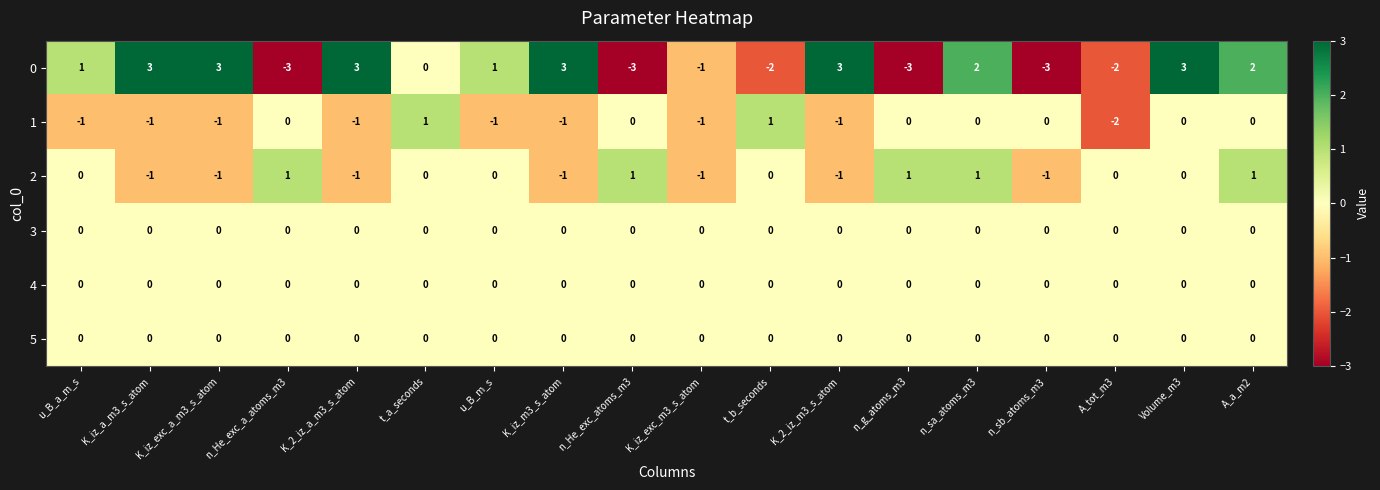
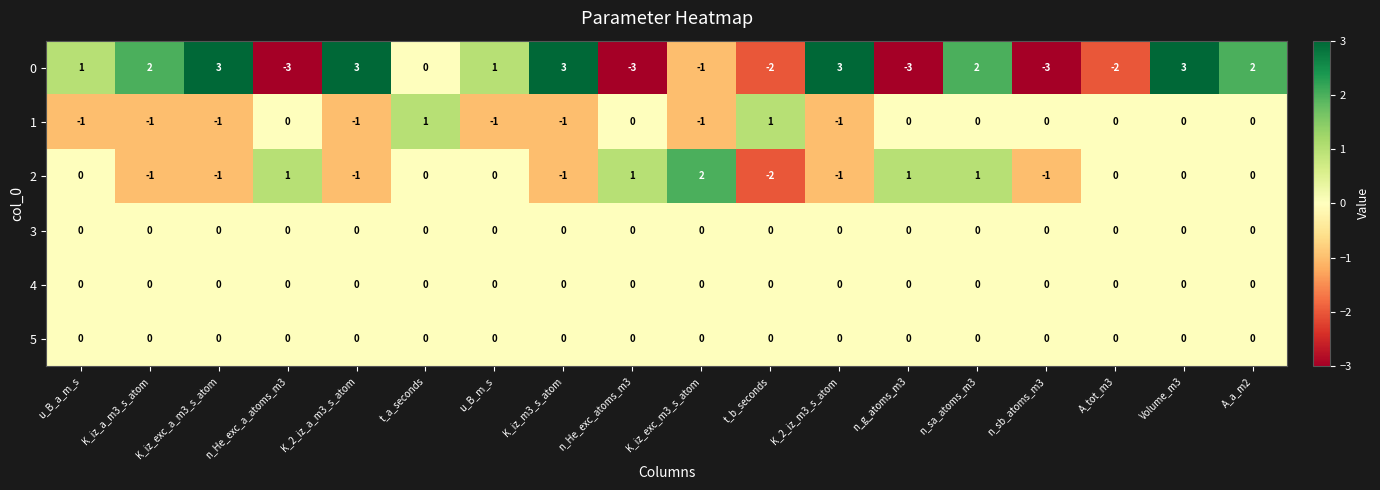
  {
    "0": {
      "u_B_a_m_s": 1,
-     "K_iz_a_m3_s_atom": 3,
+     "K_iz_a_m3_s_atom": 2,
      "K_iz_exc_a_m3_s_atom": 3,
      "n_He_exc_a_atoms_m3": -3,
      "K_2_iz_a_m3_s_atom": 3,
      "t_a_seconds": 0,
      "u_B_m_s": 1,
      "K_iz_m3_s_atom": 3,
      "n_He_exc_atoms_m3": -3,
      "K_iz_exc_m3_s_atom": -1,
      "t_b_seconds": -2,
      "K_2_iz_m3_s_atom": 3,
      "n_g_atoms_m3": -3,
      "n_sa_atoms_m3": 2,
      "n_sb_atoms_m3": -3,
      "A_tot_m3": -2,
      "Volume_m3": 3,
      "A_a_m2": 2
    },
    "1": {
      "u_B_a_m_s": -1,
      "K_iz_a_m3_s_atom": -1,
      "K_iz_exc_a_m3_s_atom": -1,
      "n_He_exc_a_atoms_m3": 0,
      "K_2_iz_a_m3_s_atom": -1,
      "t_a_seconds": 1,
      "u_B_m_s": -1,
      "K_iz_m3_s_atom": -1,
      "n_He_exc_atoms_m3": 0,
      "K_iz_exc_m3_s_atom": -1,
      "t_b_seconds": 1,
      "K_2_iz_m3_s_atom": -1,
      "n_g_atoms_m3": 0,
      "n_sa_atoms_m3": 0,
      "n_sb_atoms_m3": 0,
-     "A_tot_m3": -2,
+     "A_tot_m3": 0,
      "Volume_m3": 0,
      "A_a_m2": 0
    },
    "2": {
      "u_B_a_m_s": 0,
      "K_iz_a_m3_s_atom": -1,
      "K_iz_exc_a_m3_s_atom": -1,
      "n_He_exc_a_atoms_m3": 1,
      "K_2_iz_a_m3_s_atom": -1,
      "t_a_seconds": 0,
      "u_B_m_s": 0,
      "K_iz_m3_s_atom": -1,
      "n_He_exc_atoms_m3": 1,
-     "K_iz_exc_m3_s_atom": -1,
-     "t_b_seconds": 0,
+     "K_iz_exc_m3_s_atom": 2,
+     "t_b_seconds": -2,
      "K_2_iz_m3_s_atom": -1,
      "n_g_atoms_m3": 1,
      "n_sa_atoms_m3": 1,
      "n_sb_atoms_m3": -1,
      "A_tot_m3": 0,
      "Volume_m3": 0,
-     "A_a_m2": 1
+     "A_a_m2": 0
    },
    "3": {
      "u_B_a_m_s": 0,
      "K_iz_a_m3_s_atom": 0,
      "K_iz_exc_a_m3_s_atom": 0,
      "n_He_exc_a_atoms_m3": 0,
      "K_2_iz_a_m3_s_atom": 0,
      "t_a_seconds": 0,
      "u_B_m_s": 0,
      "K_iz_m3_s_atom": 0,
      "n_He_exc_atoms_m3": 0,
      "K_iz_exc_m3_s_atom": 0,
      "t_b_seconds": 0,
      "K_2_iz_m3_s_atom": 0,
      "n_g_atoms_m3": 0,
      "n_sa_atoms_m3": 0,
      "n_sb_atoms_m3": 0,
      "A_tot_m3": 0,
      "Volume_m3": 0,
      "A_a_m2": 0
    },
    "4": {
      "u_B_a_m_s": 0,
      "K_iz_a_m3_s_atom": 0,
      "K_iz_exc_a_m3_s_atom": 0,
      "n_He_exc_a_atoms_m3": 0,
      "K_2_iz_a_m3_s_atom": 0,
      "t_a_seconds": 0,
      "u_B_m_s": 0,
      "K_iz_m3_s_atom": 0,
      "n_He_exc_atoms_m3": 0,
      "K_iz_exc_m3_s_atom": 0,
      "t_b_seconds": 0,
      "K_2_iz_m3_s_atom": 0,
      "n_g_atoms_m3": 0,
      "n_sa_atoms_m3": 0,
      "n_sb_atoms_m3": 0,
      "A_tot_m3": 0,
      "Volume_m3": 0,
      "A_a_m2": 0
    },
    "5": {
      "u_B_a_m_s": 0,
      "K_iz_a_m3_s_atom": 0,
      "K_iz_exc_a_m3_s_atom": 0,
      "n_He_exc_a_atoms_m3": 0,
      "K_2_iz_a_m3_s_atom": 0,
      "t_a_seconds": 0,
      "u_B_m_s": 0,
      "K_iz_m3_s_atom": 0,
      "n_He_exc_atoms_m3": 0,
      "K_iz_exc_m3_s_atom": 0,
      "t_b_seconds": 0,
      "K_2_iz_m3_s_atom": 0,
      "n_g_atoms_m3": 0,
      "n_sa_atoms_m3": 0,
      "n_sb_atoms_m3": 0,
      "A_tot_m3": 0,
      "Volume_m3": 0,
      "A_a_m2": 0
    }
  }
